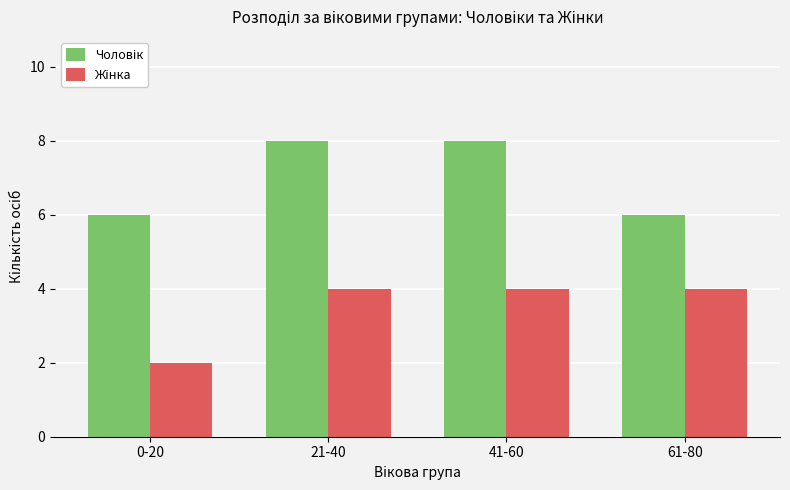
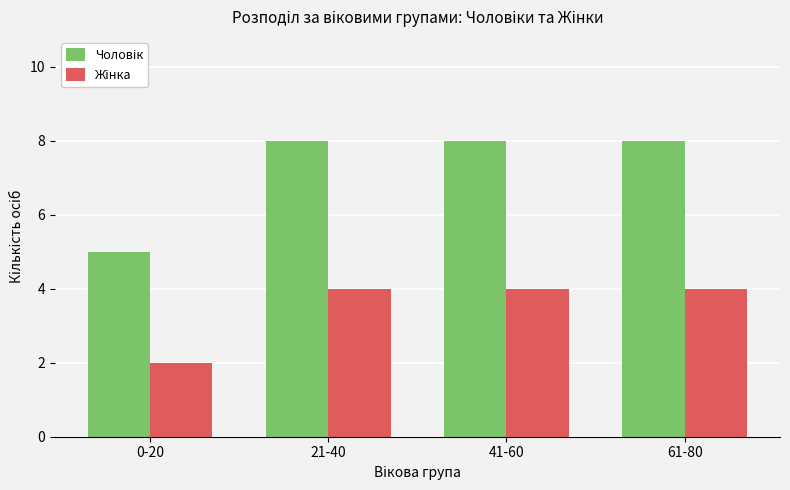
  {
    "Чоловік": {
-     "0-20": 6,
+     "0-20": 5,
      "21-40": 8,
      "41-60": 8,
-     "61-80": 6
+     "61-80": 8
    },
    "Жінка": {
      "0-20": 2,
      "21-40": 4,
      "41-60": 4,
      "61-80": 4
    }
  }
